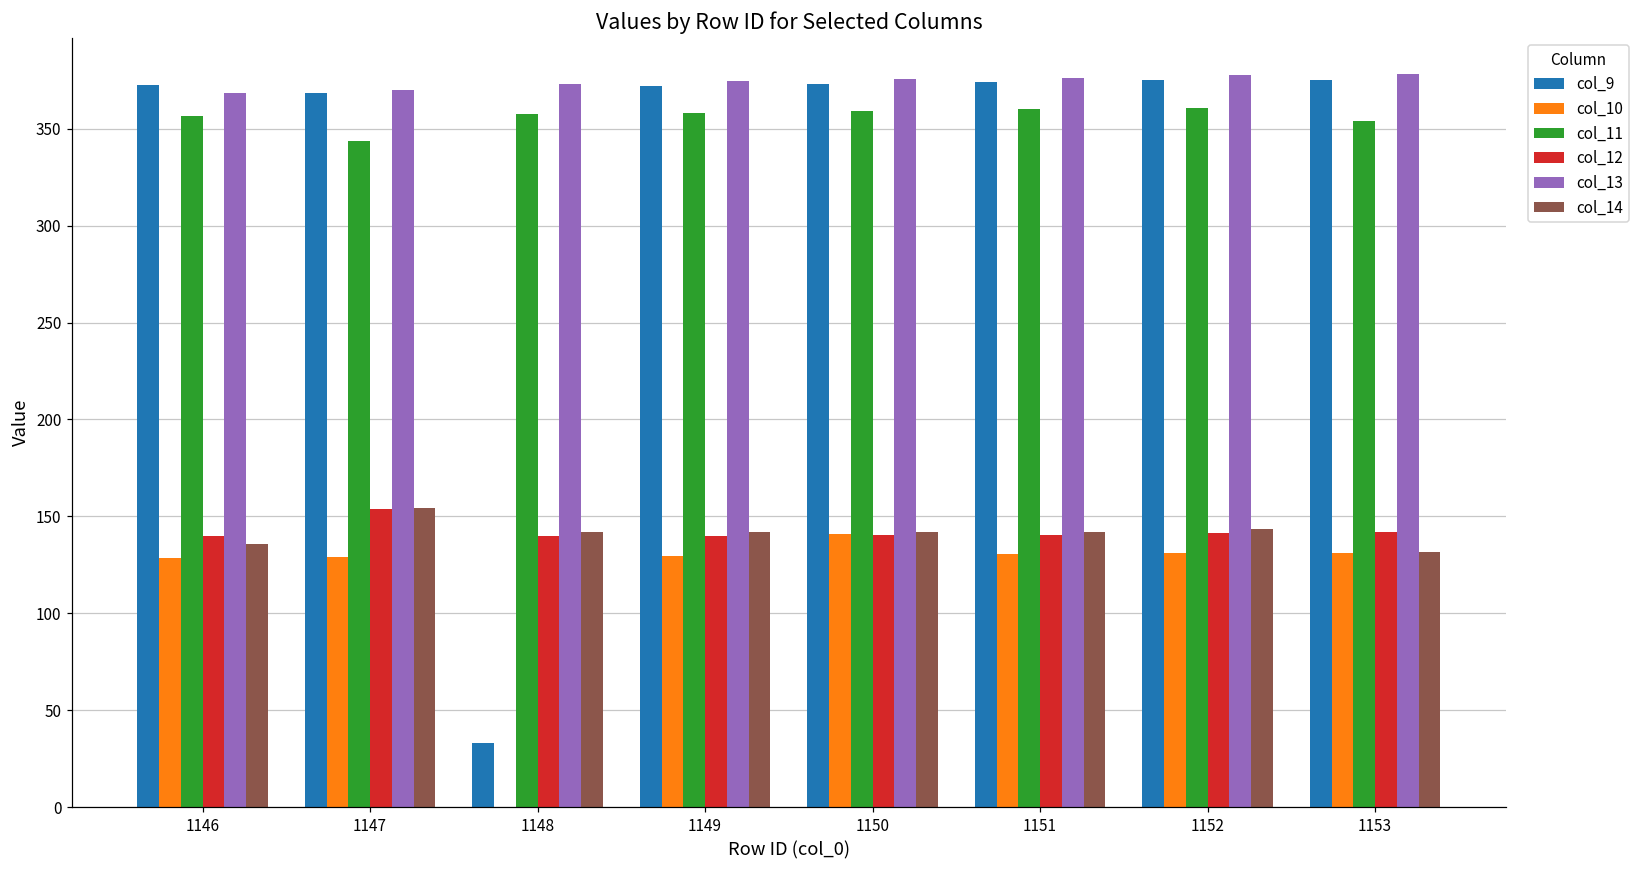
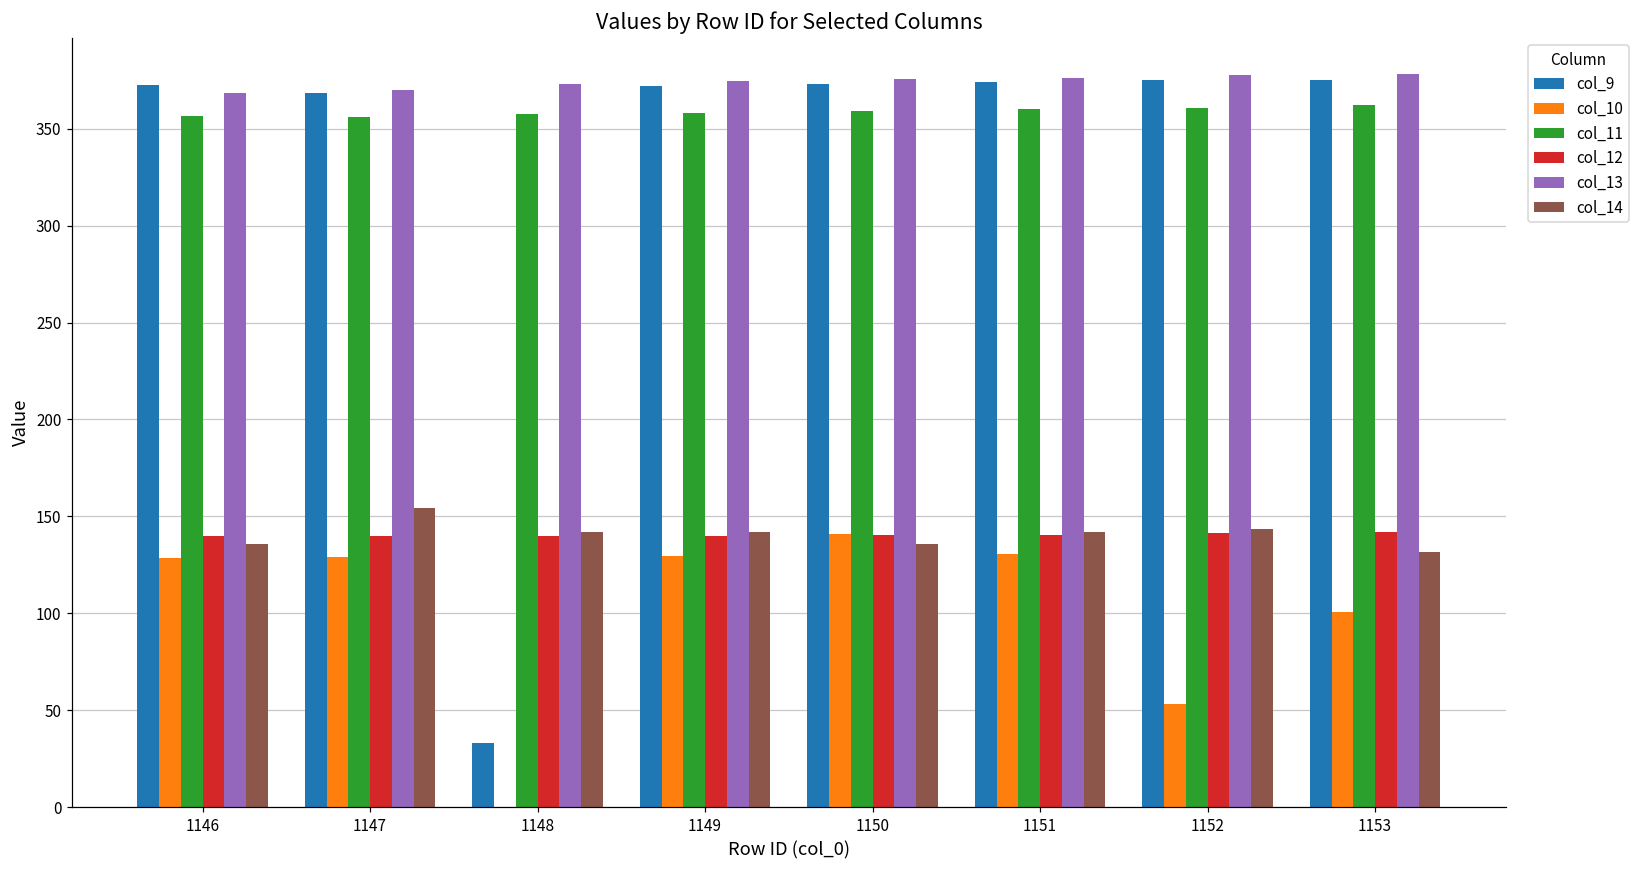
  {
    "col_9": {
      "1146": 372,
      "1147": 368,
      "1148": 33,
      "1149": 372,
      "1150": 373,
      "1151": 374,
      "1152": 375,
      "1153": 375
    },
    "col_10": {
      "1146": 129,
      "1147": 129,
      "1148": 0,
      "1149": 130,
      "1150": 141,
      "1151": 131,
-     "1152": 131,
-     "1153": 131
+     "1152": 53,
+     "1153": 100
    },
    "col_11": {
      "1146": 356,
-     "1147": 343,
+     "1147": 356,
      "1148": 357,
      "1149": 358,
      "1150": 359,
      "1151": 360,
      "1152": 361,
-     "1153": 354
+     "1153": 362
    },
    "col_12": {
      "1146": 140,
-     "1147": 154,
+     "1147": 140,
      "1148": 140,
      "1149": 140,
      "1150": 140,
      "1151": 140,
      "1152": 141,
      "1153": 142
    },
    "col_13": {
      "1146": 368,
      "1147": 370,
      "1148": 373,
      "1149": 375,
      "1150": 376,
      "1151": 376,
      "1152": 378,
      "1153": 378
    },
    "col_14": {
      "1146": 136,
      "1147": 154,
      "1148": 142,
      "1149": 142,
-     "1150": 142,
+     "1150": 136,
      "1151": 142,
      "1152": 143,
      "1153": 132
    }
  }
